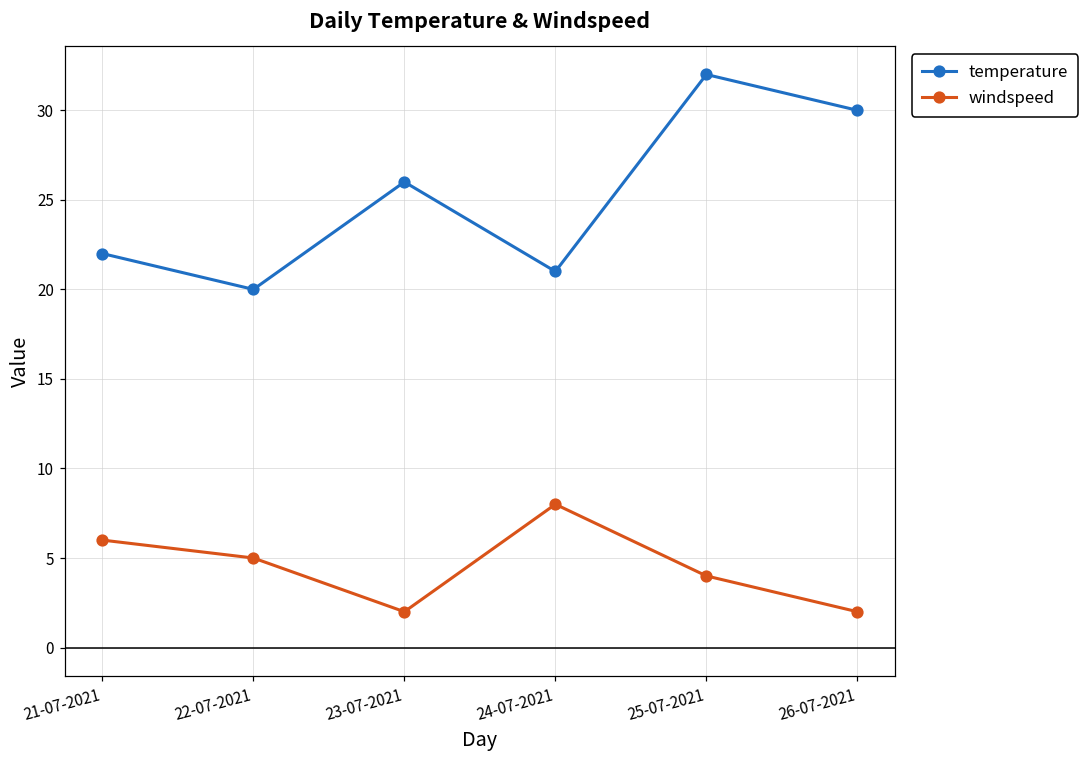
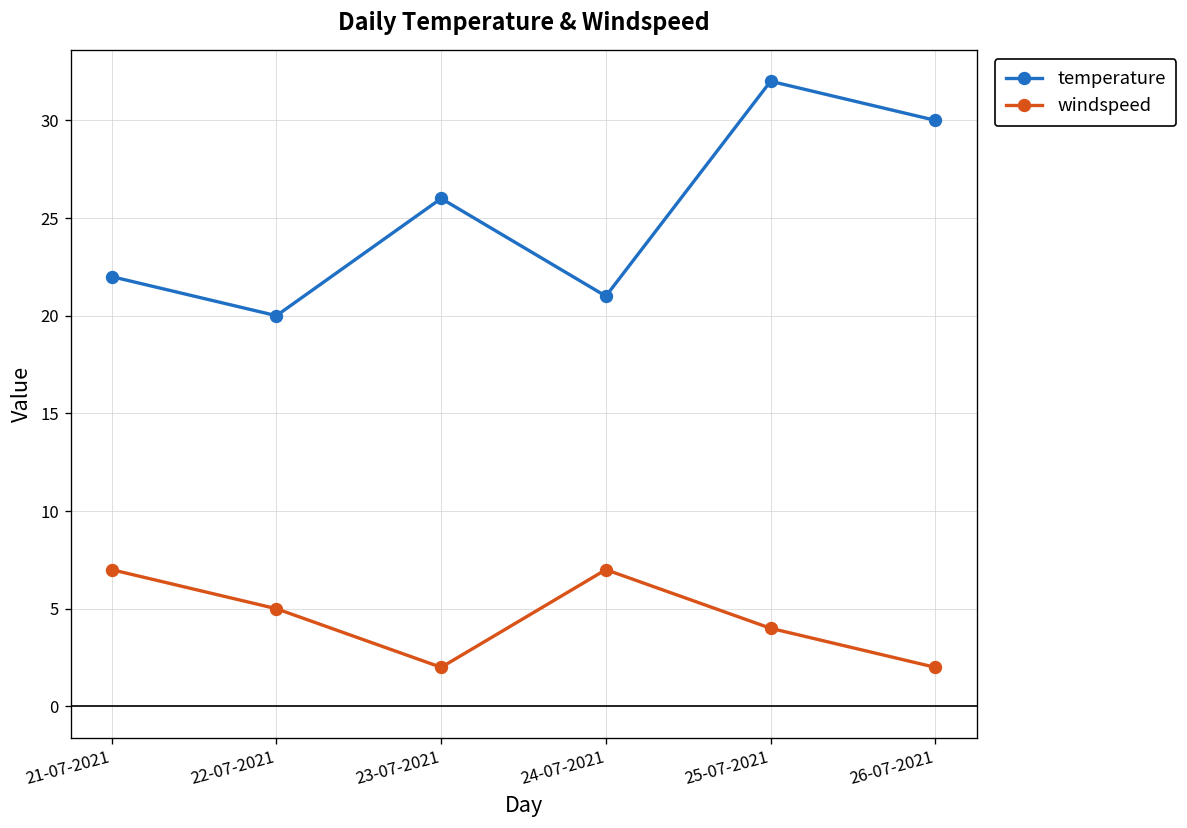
  {
    "temperature": {
      "21-07-2021": 22,
      "22-07-2021": 20,
      "23-07-2021": 26,
      "24-07-2021": 21,
      "25-07-2021": 32,
      "26-07-2021": 30
    },
    "windspeed": {
-     "21-07-2021": 6,
+     "21-07-2021": 7,
      "22-07-2021": 5,
      "23-07-2021": 2,
-     "24-07-2021": 8,
+     "24-07-2021": 7,
      "25-07-2021": 4,
      "26-07-2021": 2
    }
  }
